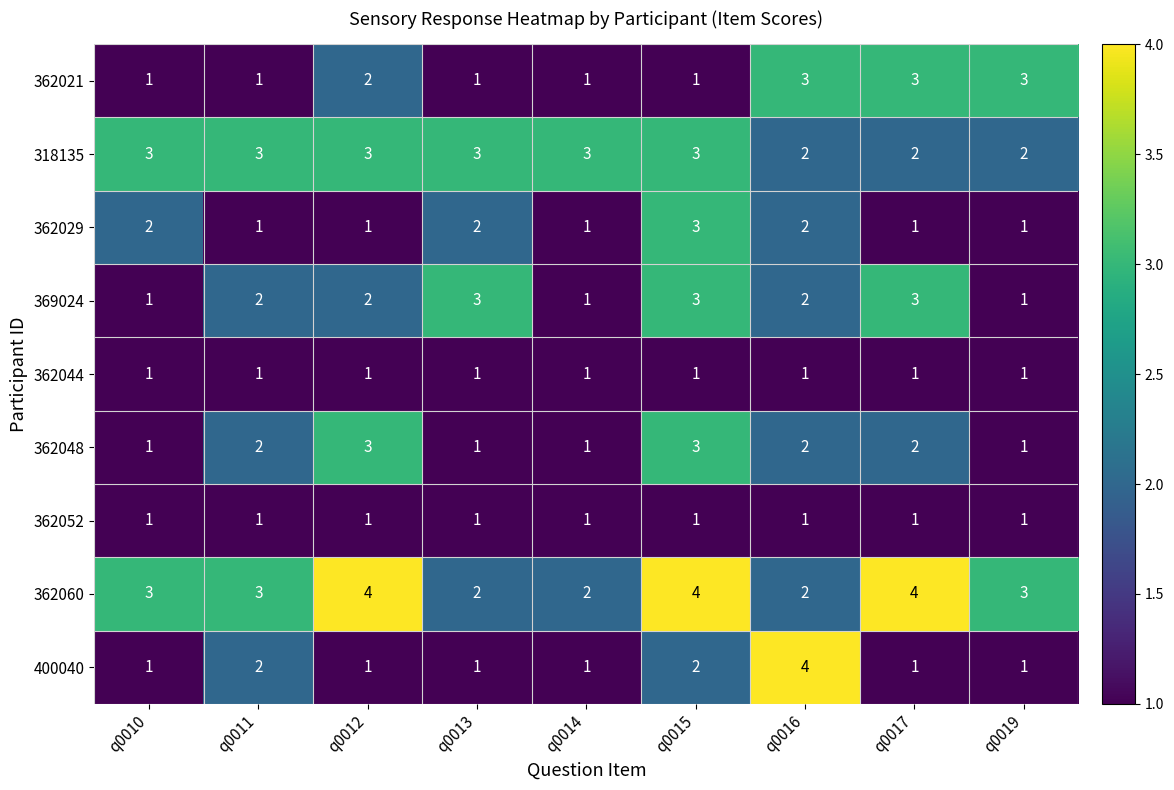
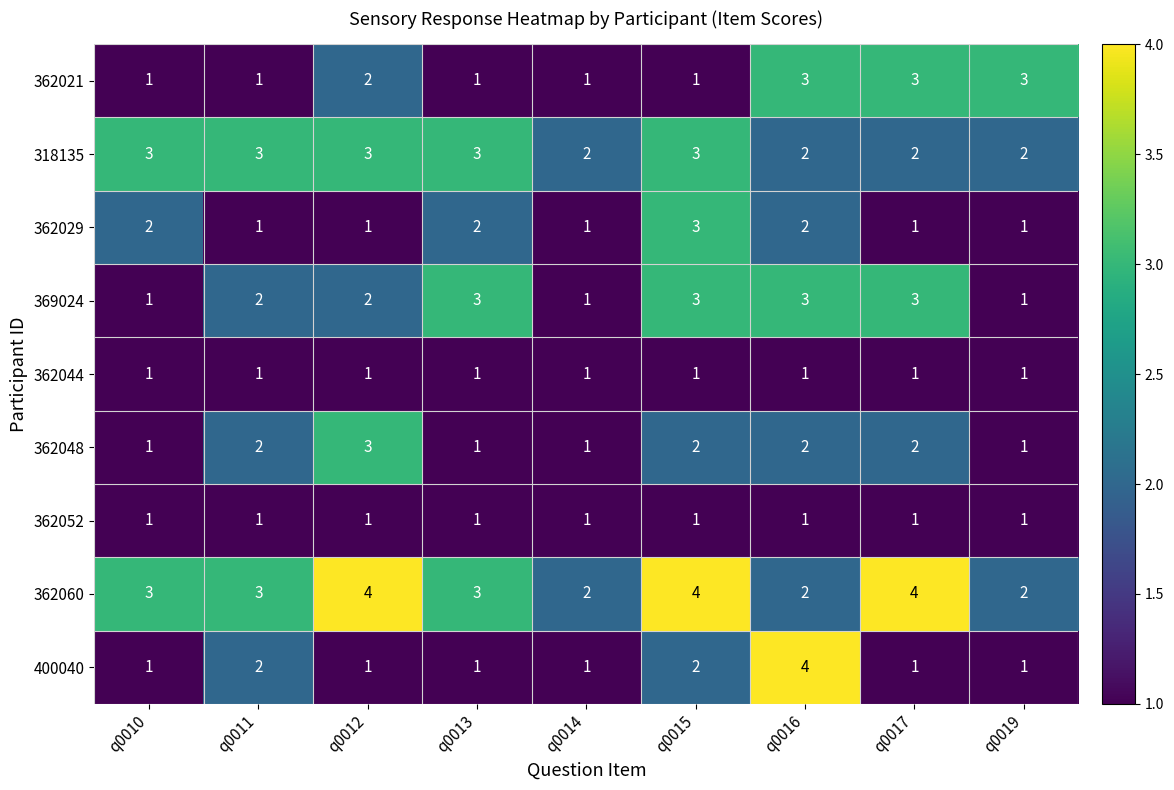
  {
    "362021": {
      "q0010": 1,
      "q0011": 1,
      "q0012": 2,
      "q0013": 1,
      "q0014": 1,
      "q0015": 1,
      "q0016": 3,
      "q0017": 3,
      "q0019": 3
    },
    "318135": {
      "q0010": 3,
      "q0011": 3,
      "q0012": 3,
      "q0013": 3,
-     "q0014": 3,
+     "q0014": 2,
      "q0015": 3,
      "q0016": 2,
      "q0017": 2,
      "q0019": 2
    },
    "362029": {
      "q0010": 2,
      "q0011": 1,
      "q0012": 1,
      "q0013": 2,
      "q0014": 1,
      "q0015": 3,
      "q0016": 2,
      "q0017": 1,
      "q0019": 1
    },
    "369024": {
      "q0010": 1,
      "q0011": 2,
      "q0012": 2,
      "q0013": 3,
      "q0014": 1,
      "q0015": 3,
-     "q0016": 2,
+     "q0016": 3,
      "q0017": 3,
      "q0019": 1
    },
    "362044": {
      "q0010": 1,
      "q0011": 1,
      "q0012": 1,
      "q0013": 1,
      "q0014": 1,
      "q0015": 1,
      "q0016": 1,
      "q0017": 1,
      "q0019": 1
    },
    "362048": {
      "q0010": 1,
      "q0011": 2,
      "q0012": 3,
      "q0013": 1,
      "q0014": 1,
-     "q0015": 3,
+     "q0015": 2,
      "q0016": 2,
      "q0017": 2,
      "q0019": 1
    },
    "362052": {
      "q0010": 1,
      "q0011": 1,
      "q0012": 1,
      "q0013": 1,
      "q0014": 1,
      "q0015": 1,
      "q0016": 1,
      "q0017": 1,
      "q0019": 1
    },
    "362060": {
      "q0010": 3,
      "q0011": 3,
      "q0012": 4,
-     "q0013": 2,
+     "q0013": 3,
      "q0014": 2,
      "q0015": 4,
      "q0016": 2,
      "q0017": 4,
-     "q0019": 3
+     "q0019": 2
    },
    "400040": {
      "q0010": 1,
      "q0011": 2,
      "q0012": 1,
      "q0013": 1,
      "q0014": 1,
      "q0015": 2,
      "q0016": 4,
      "q0017": 1,
      "q0019": 1
    }
  }
